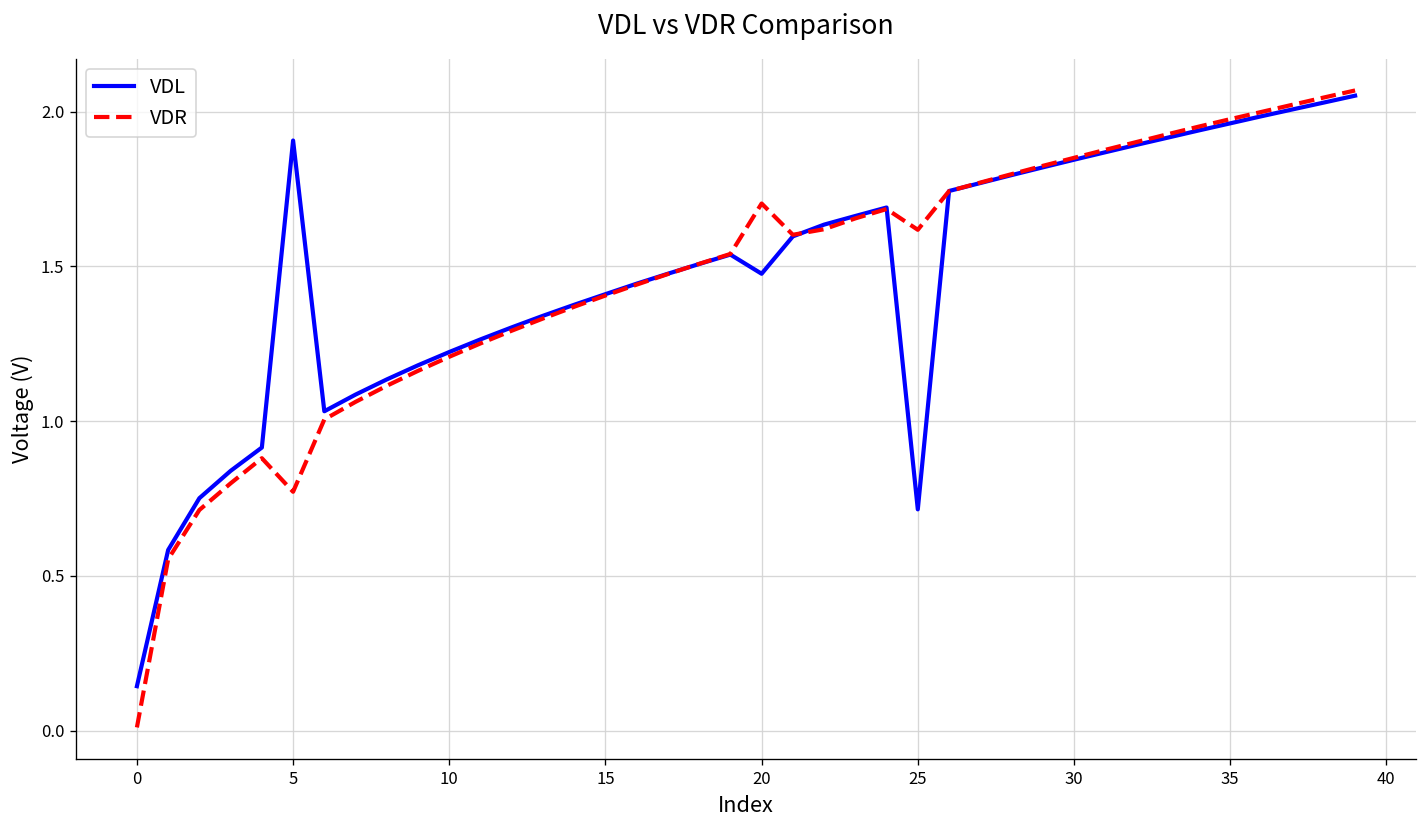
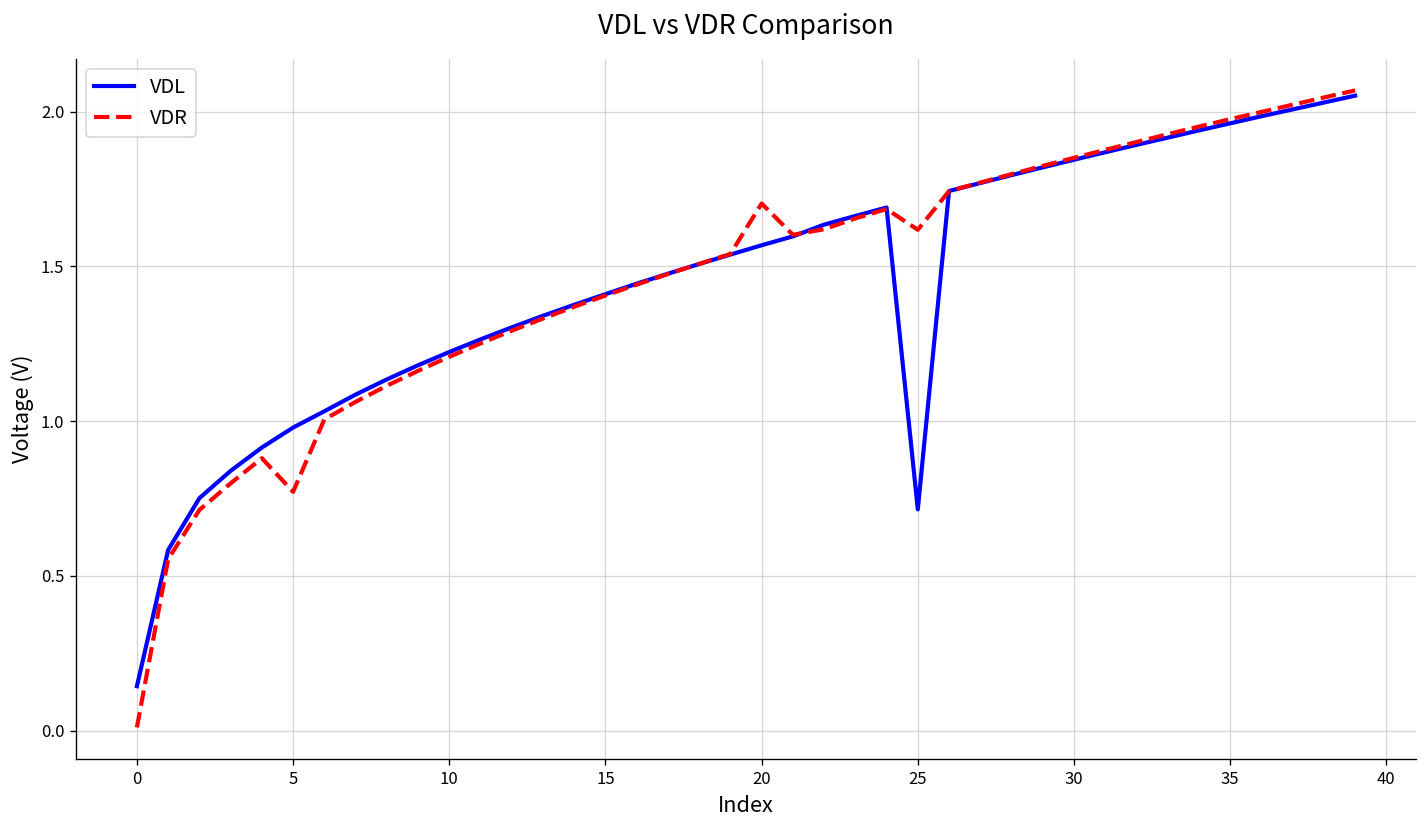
  {
    "VDL": {
      "0": 0.14,
-     "5": 1.91,
+     "5": 0.98,
      "10": 1.22,
-     "20": 1.48,
+     "20": 1.57,
      "25": 0.72,
      "35": 1.96
    },
    "VDR": {
      "0": 0.01,
      "5": 0.77,
      "10": 1.21,
      "20": 1.70,
      "25": 1.62,
      "35": 1.98
    }
  }
